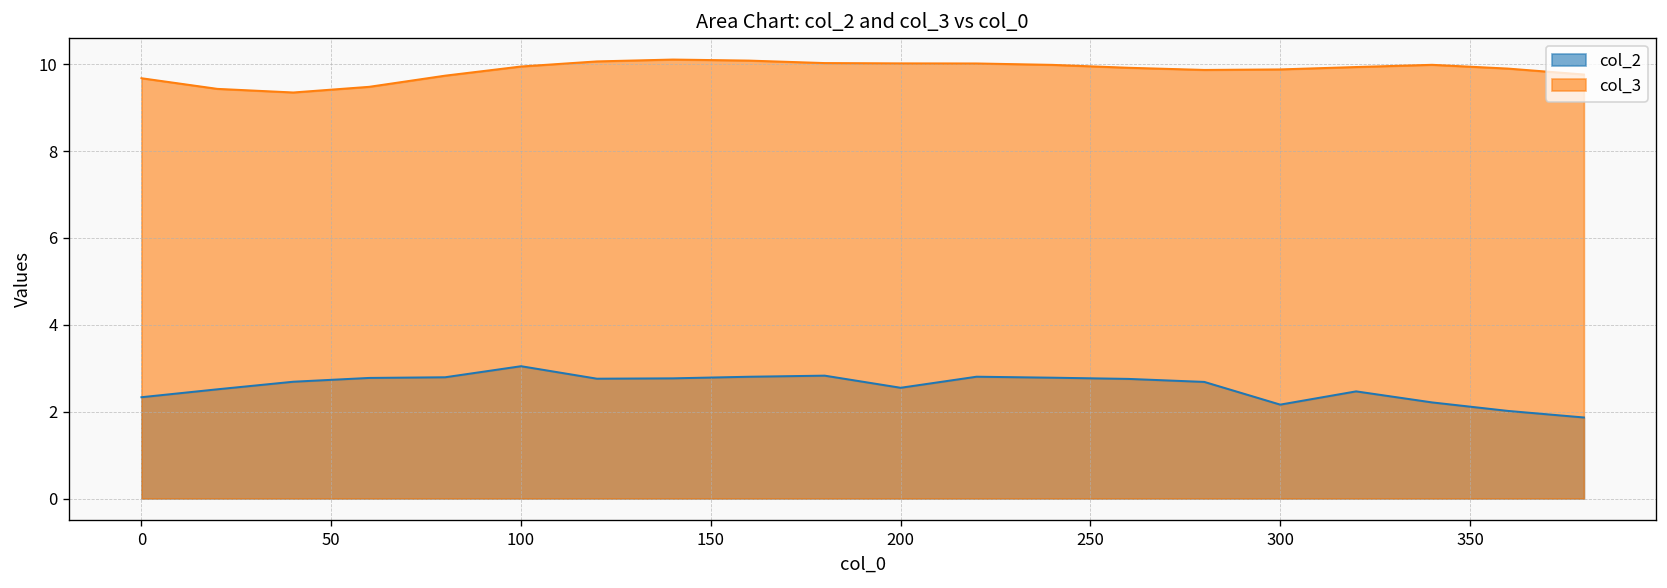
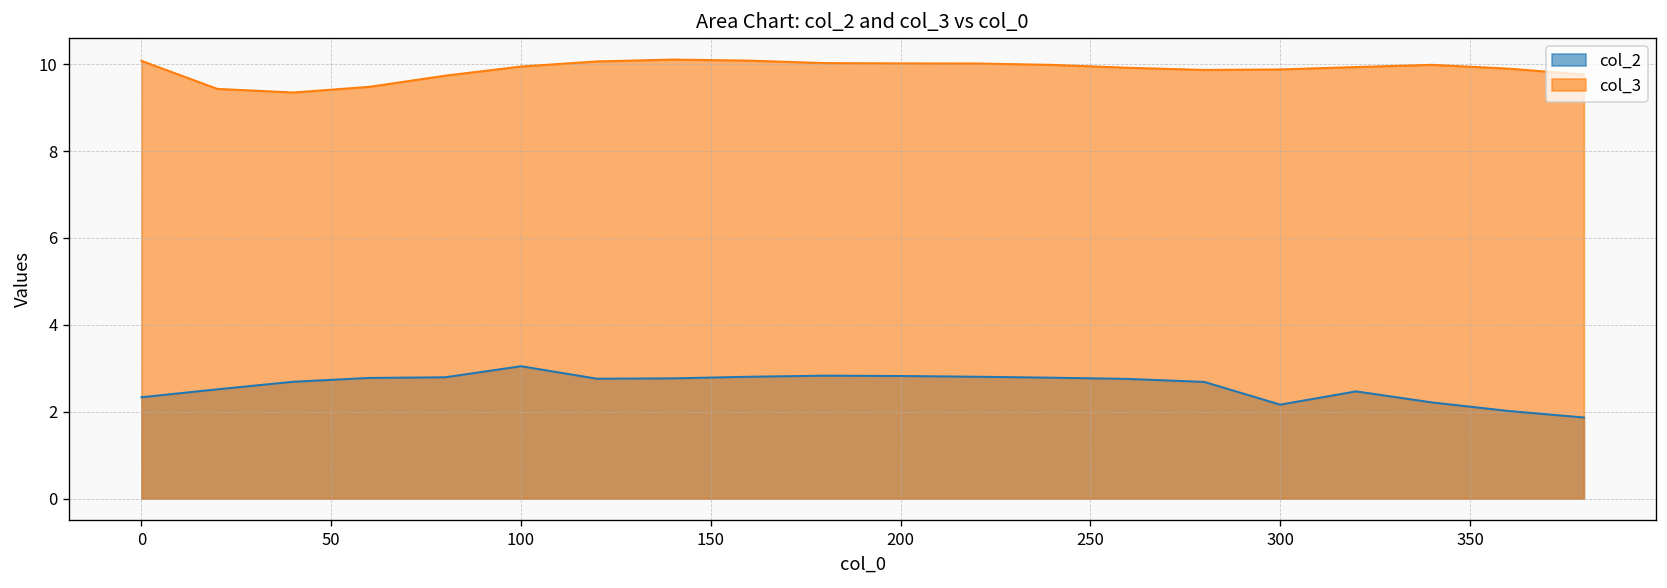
  {
    "col_2": {
      "0": 2.3,
      "100": 3.0,
-     "200": 2.6,
+     "200": 2.8,
      "300": 2.2
    },
    "col_3": {
-     "0": 9.7,
+     "0": 10.1,
      "100": 9.9,
      "200": 10.0,
      "300": 9.9
    }
  }
